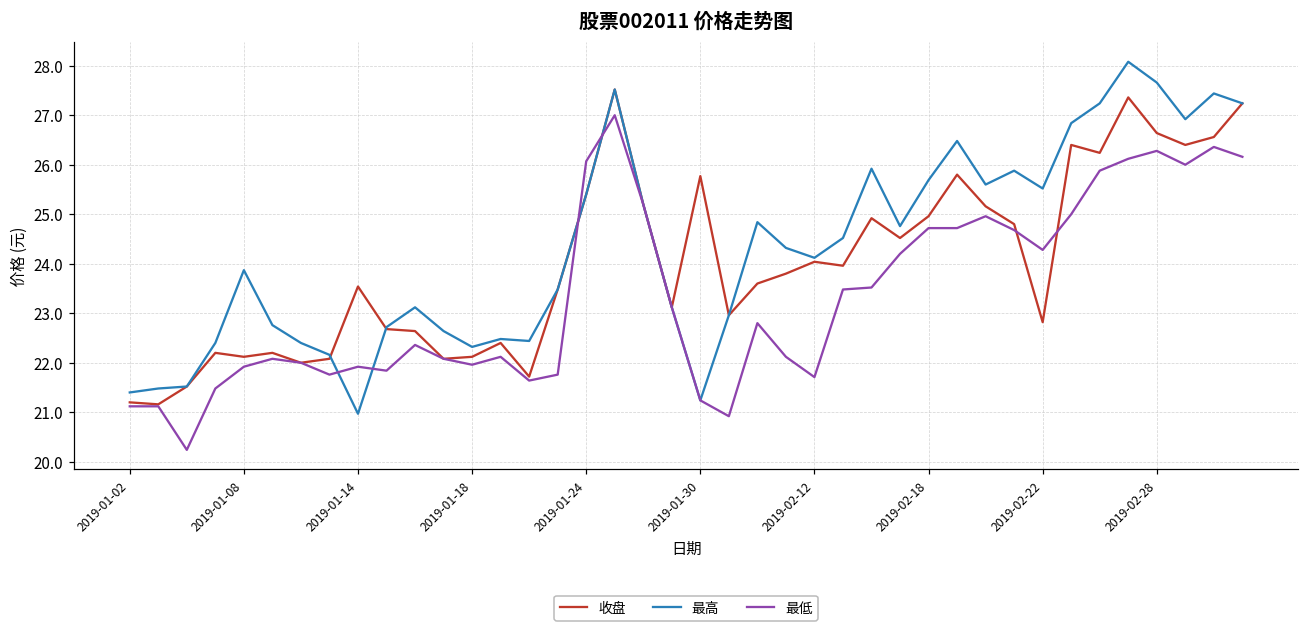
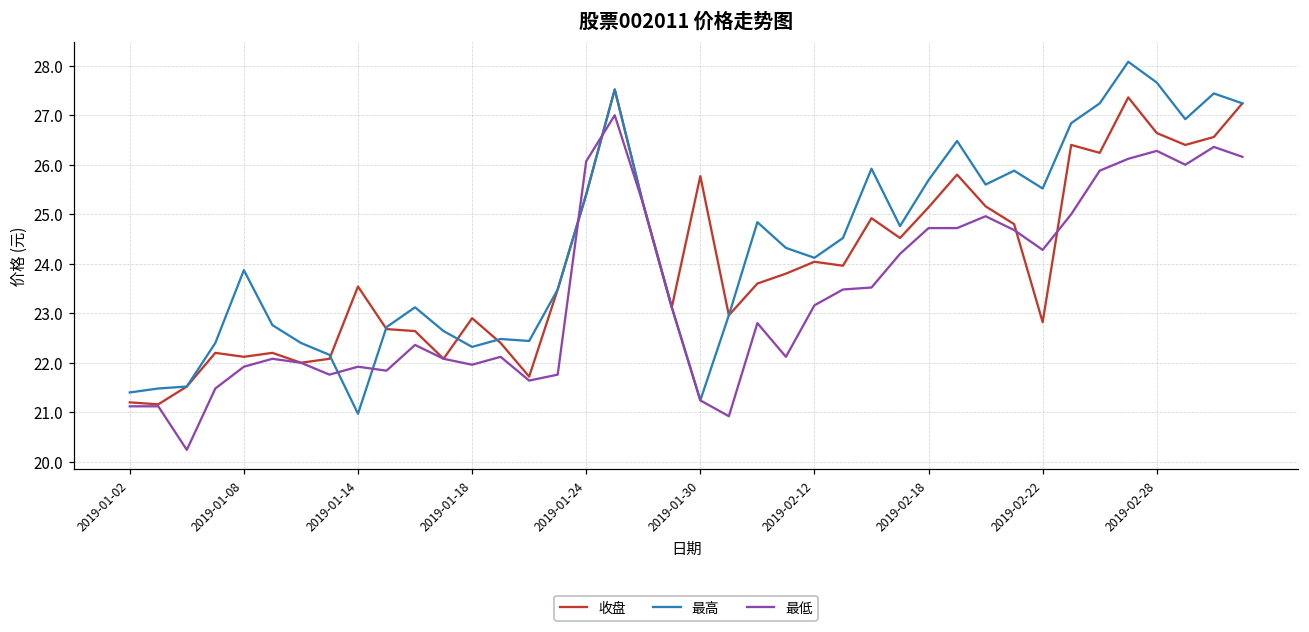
  {
    "收盘": {
      "2019-01-02": 21.2,
      "2019-01-08": 22.1,
      "2019-01-14": 23.5,
-     "2019-01-18": 22.1,
+     "2019-01-18": 22.9,
      "2019-01-30": 25.8,
      "2019-02-12": 24.0,
-     "2019-02-18": 25.0,
+     "2019-02-18": 25.1,
      "2019-02-22": 22.8,
      "2019-02-28": 26.6
    },
    "最高": {
      "2019-01-02": 21.4,
      "2019-01-08": 23.9,
      "2019-01-14": 21.0,
      "2019-01-18": 22.3,
      "2019-02-12": 24.1,
      "2019-02-18": 25.7,
      "2019-02-22": 25.5,
      "2019-02-28": 27.7
    },
    "最低": {
      "2019-01-02": 21.1,
      "2019-01-08": 21.9,
      "2019-01-14": 21.9,
      "2019-01-18": 22.0,
      "2019-01-24": 26.1,
-     "2019-02-12": 21.7,
+     "2019-02-12": 23.2,
      "2019-02-18": 24.7,
      "2019-02-22": 24.3,
      "2019-02-28": 26.3
    }
  }
